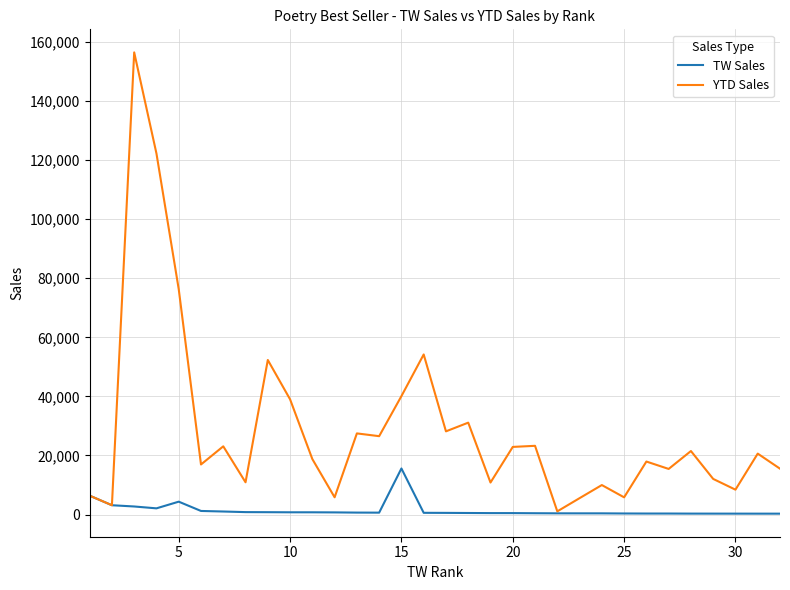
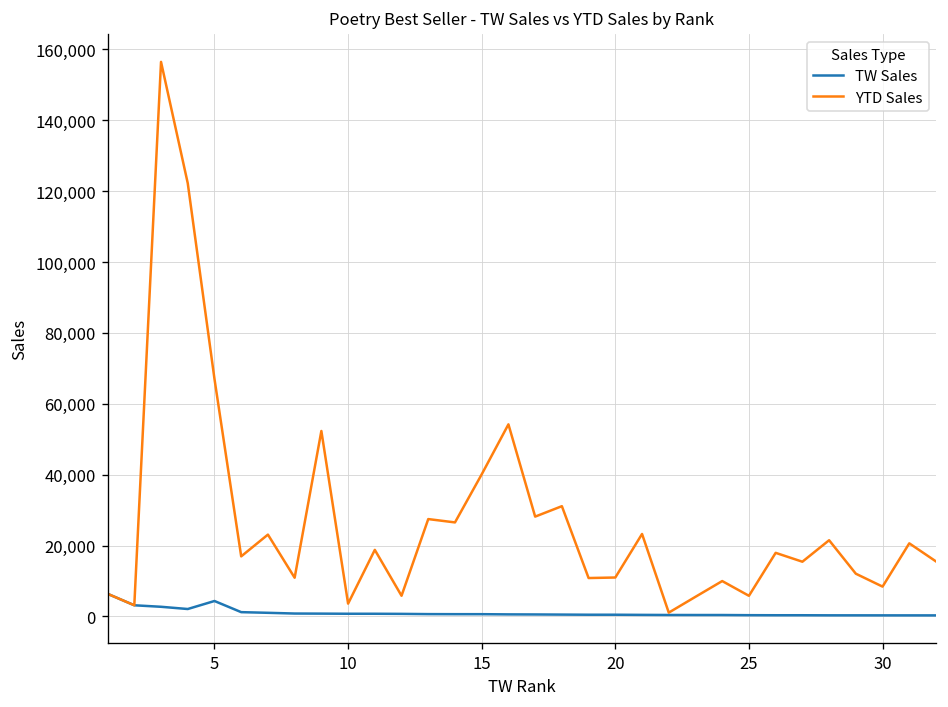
  {
    "TW Sales": {
      "5": "4,000",
      "10": "1,000",
-     "15": "16,000",
+     "15": "1,000",
      "20": "0",
      "25": "0",
      "30": "0"
    },
    "YTD Sales": {
-     "5": "76,000",
-     "10": "39,000",
+     "5": "67,000",
+     "10": "4,000",
      "15": "40,000",
-     "20": "23,000",
+     "20": "11,000",
      "25": "6,000",
      "30": "8,000"
    }
  }
